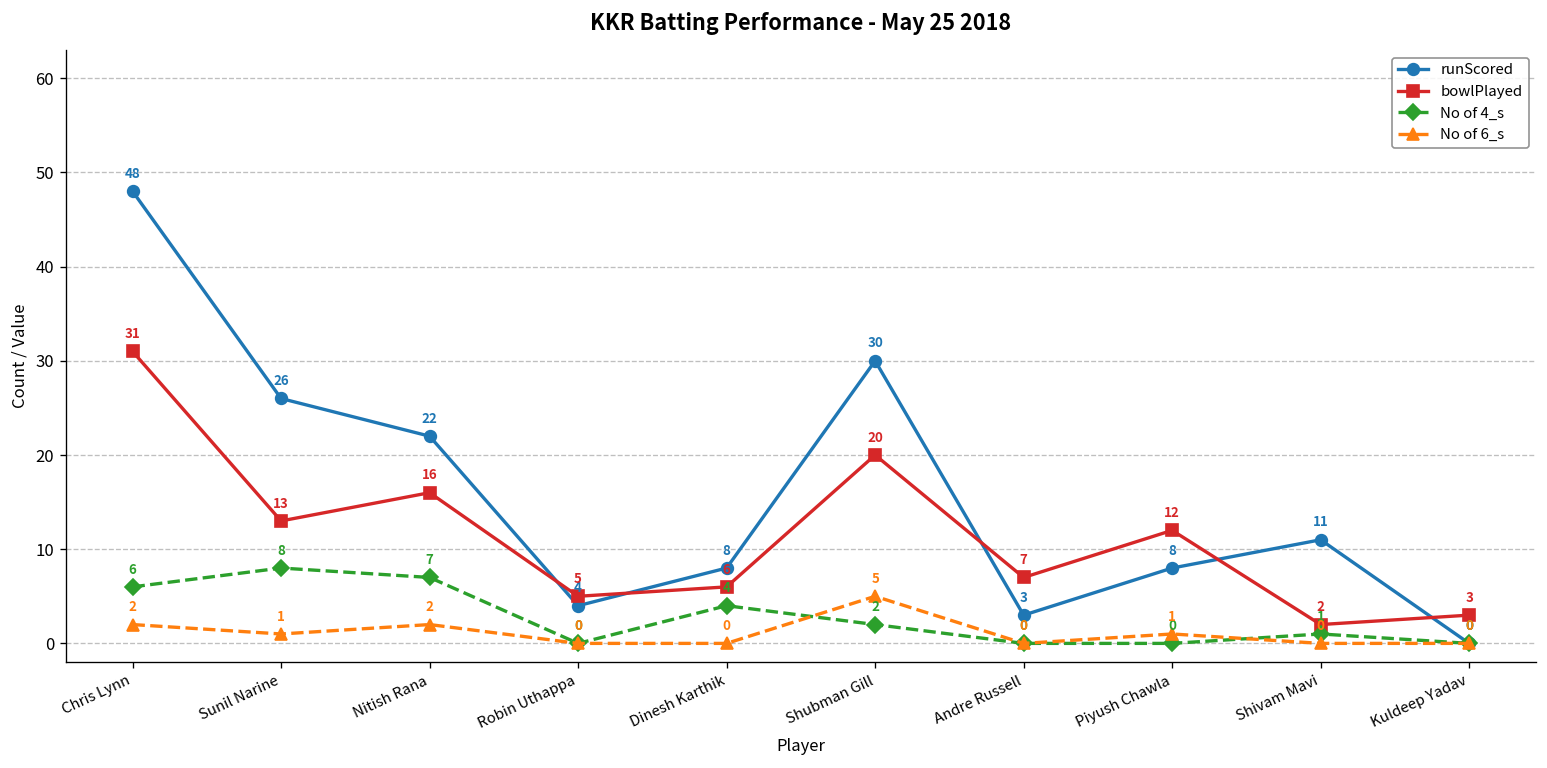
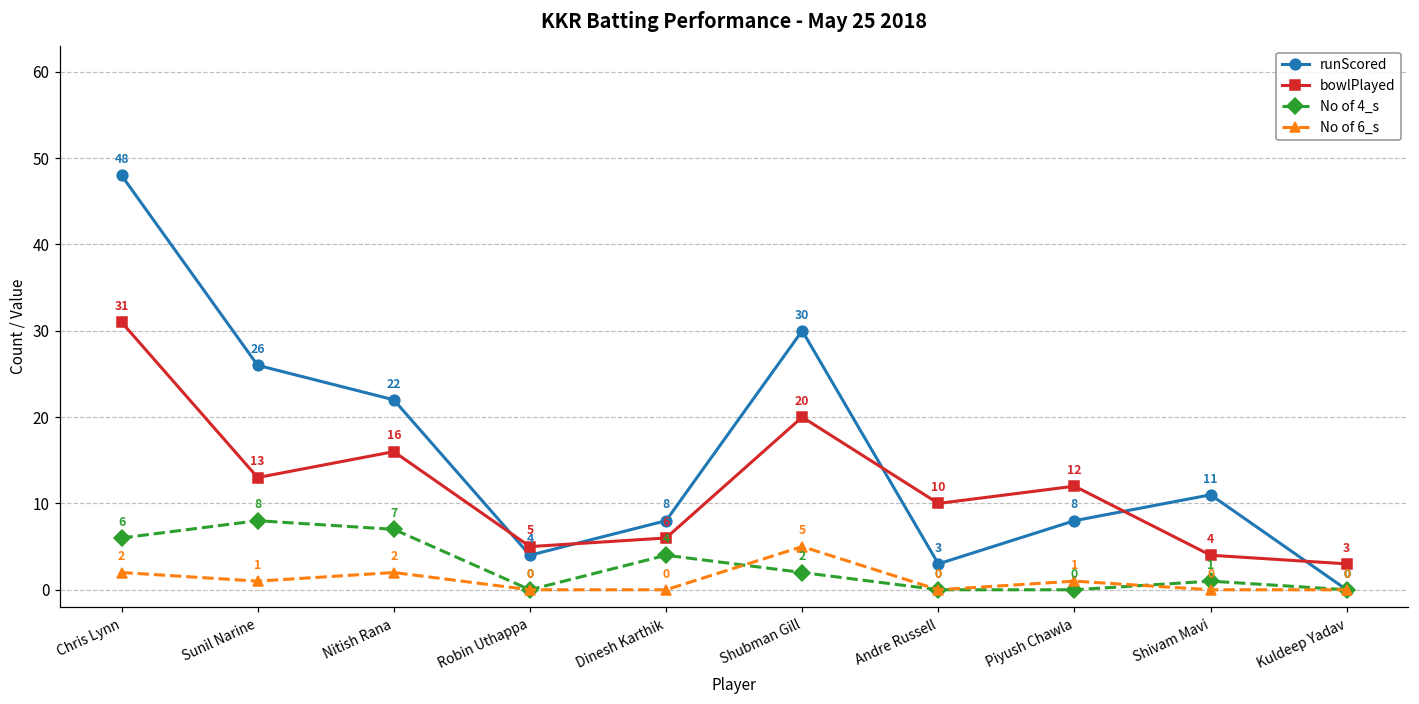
  {
    "runScored": {
      "Chris Lynn": 48,
      "Sunil Narine": 26,
      "Nitish Rana": 22,
      "Dinesh Karthik": 8,
      "Shubman Gill": 30,
      "Andre Russell": 3,
      "Piyush Chawla": 8,
      "Shivam Mavi": 11
    },
    "bowlPlayed": {
      "Chris Lynn": 31,
      "Sunil Narine": 13,
      "Nitish Rana": 16,
      "Shubman Gill": 20,
-     "Andre Russell": 7,
+     "Andre Russell": 10,
      "Piyush Chawla": 12,
-     "Shivam Mavi": 2,
+     "Shivam Mavi": 4,
      "Kuldeep Yadav": 3
    },
    "No of 4_s": {
      "Chris Lynn": 6,
      "Sunil Narine": 8,
      "Nitish Rana": 7,
      "Shubman Gill": 2
    },
    "No of 6_s": {
      "Chris Lynn": 2,
      "Sunil Narine": 1,
      "Nitish Rana": 2,
      "Dinesh Karthik": 0,
      "Shubman Gill": 5
    }
  }
